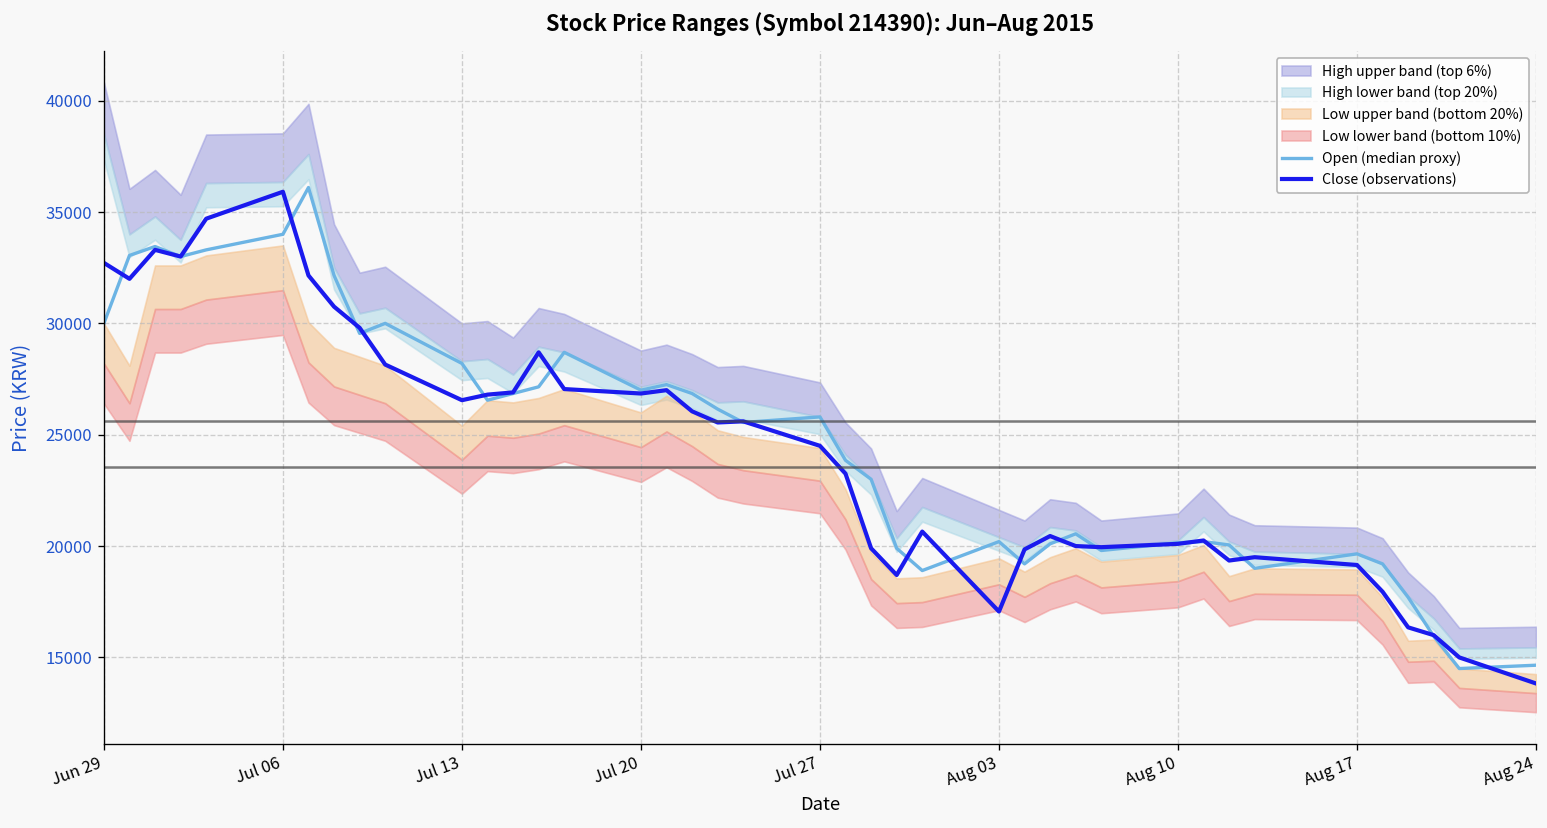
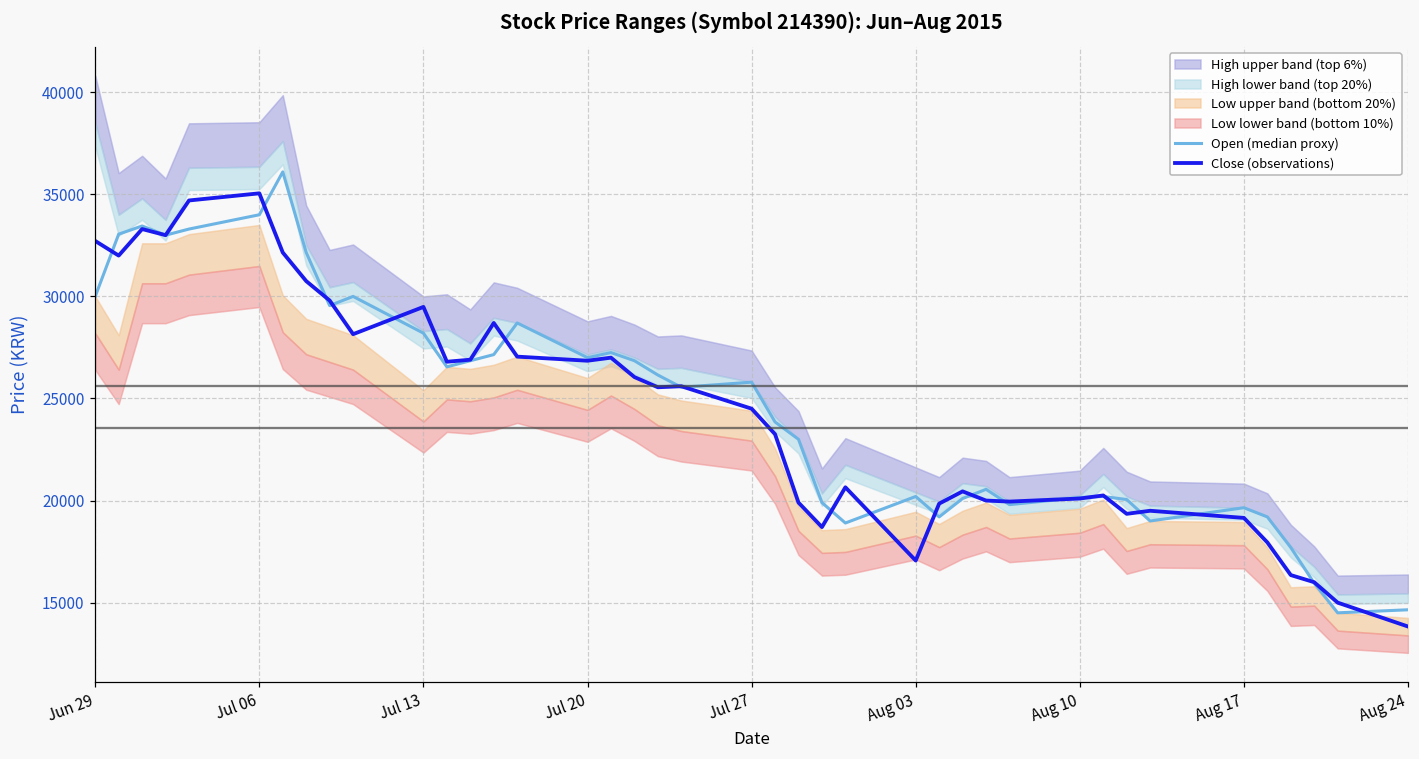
  {
    "Close (observations)": {
      "Jun 29": 32700,
-     "Jul 06": 35900,
-     "Jul 13": 26600,
+     "Jul 06": 35100,
+     "Jul 13": 29500,
      "Jul 20": 26900,
      "Aug 03": 17100,
      "Aug 17": 19200,
      "Aug 24": 13800
    }
  }
